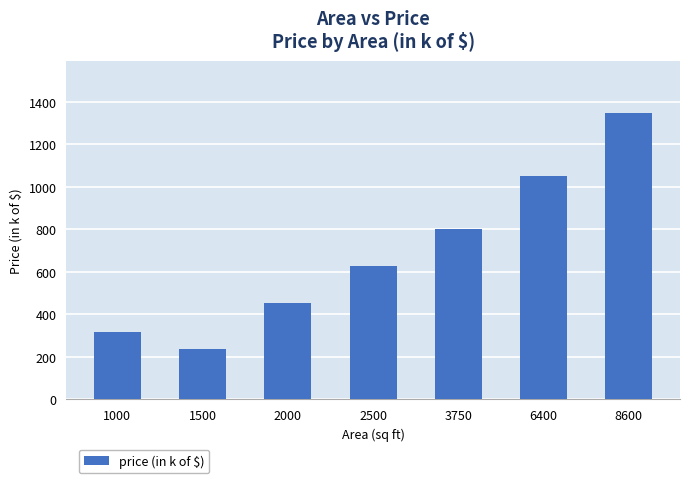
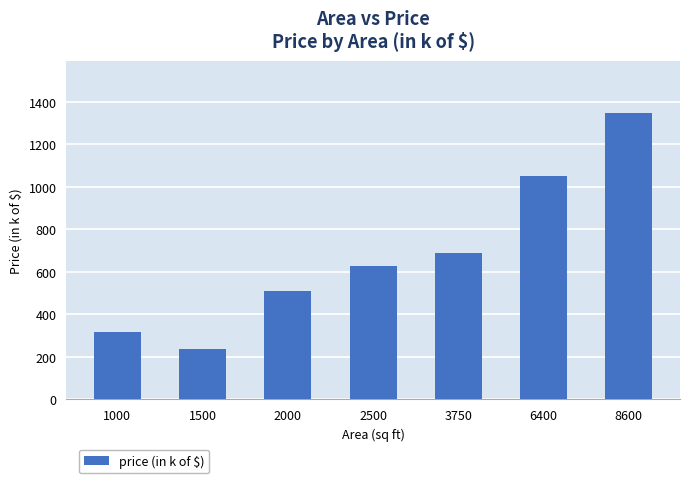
  {
    "1000": 320,
    "1500": 240,
-   "2000": 450,
+   "2000": 510,
    "2500": 630,
-   "3750": 800,
+   "3750": 690,
    "6400": 1050,
    "8600": 1350
  }
